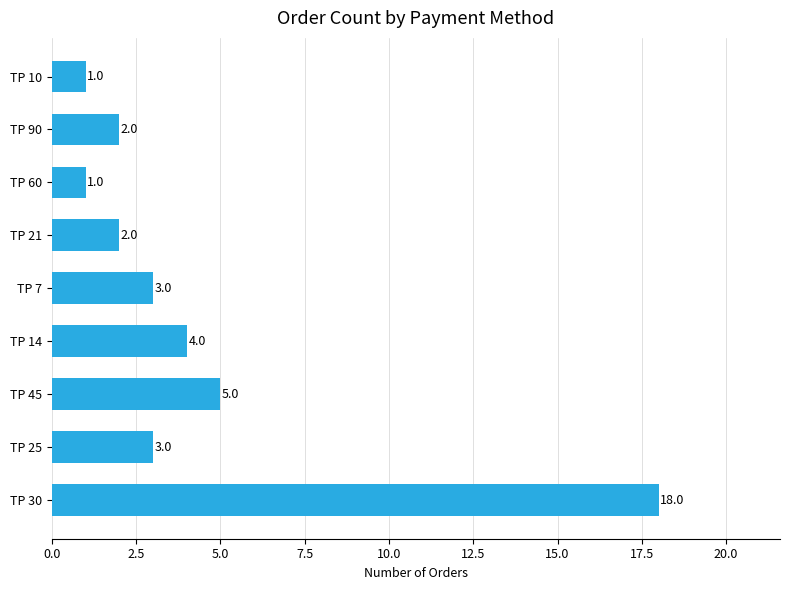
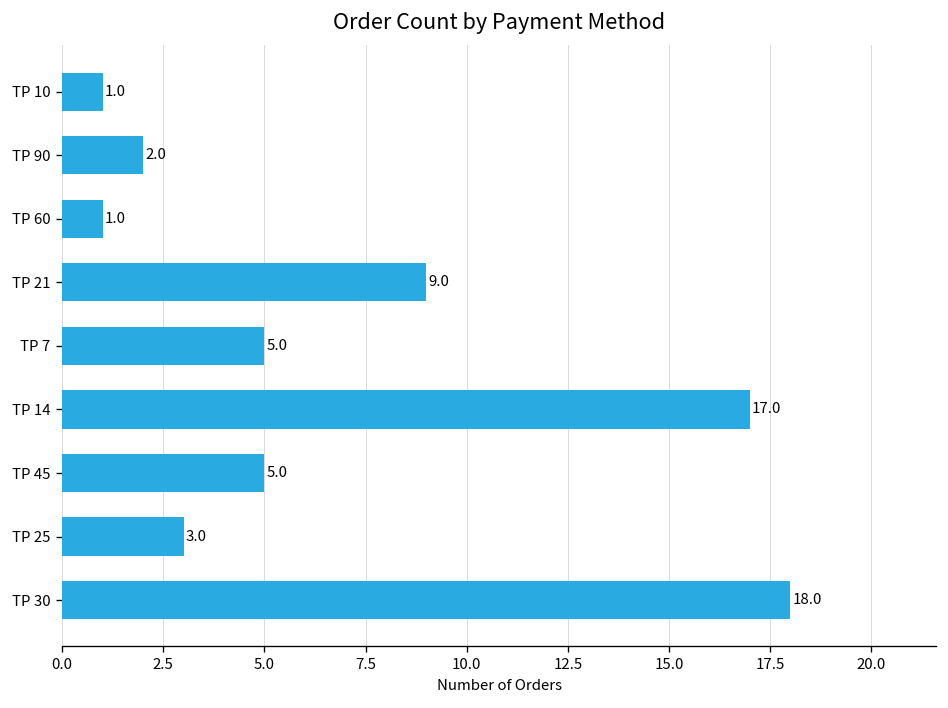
  {
    "TP 10": 1.0,
    "TP 90": 2.0,
    "TP 60": 1.0,
-   "TP 21": 2.0,
-   "TP 7": 3.0,
-   "TP 14": 4.0,
+   "TP 21": 9.0,
+   "TP 7": 5.0,
+   "TP 14": 17.0,
    "TP 45": 5.0,
    "TP 25": 3.0,
    "TP 30": 18.0
  }
